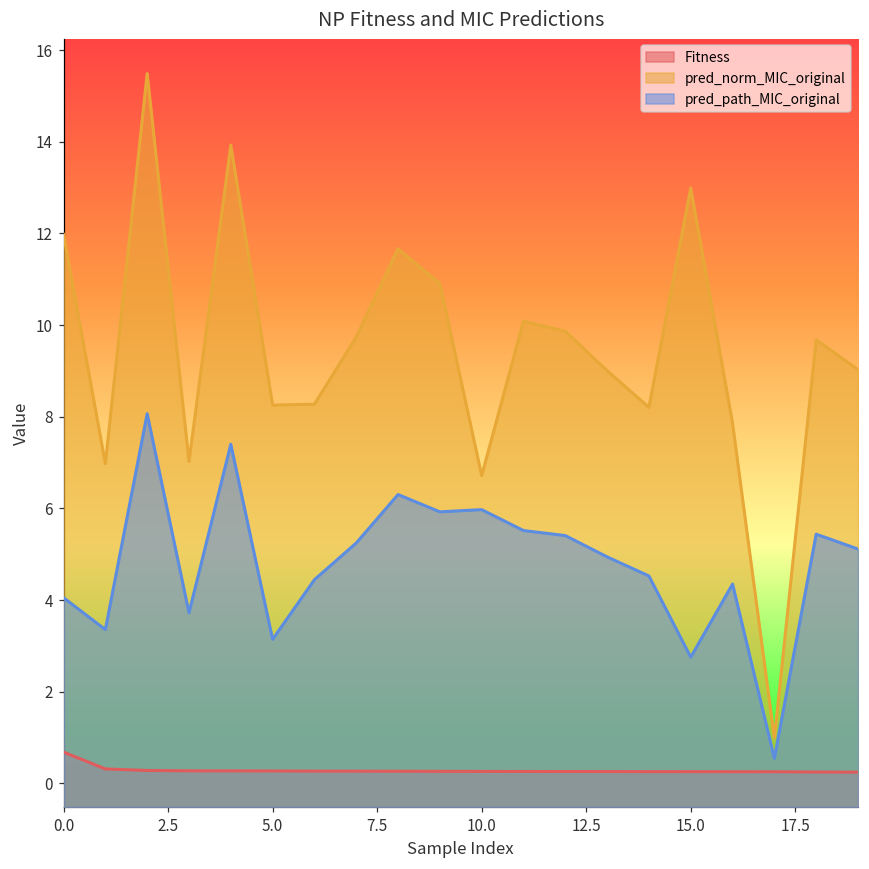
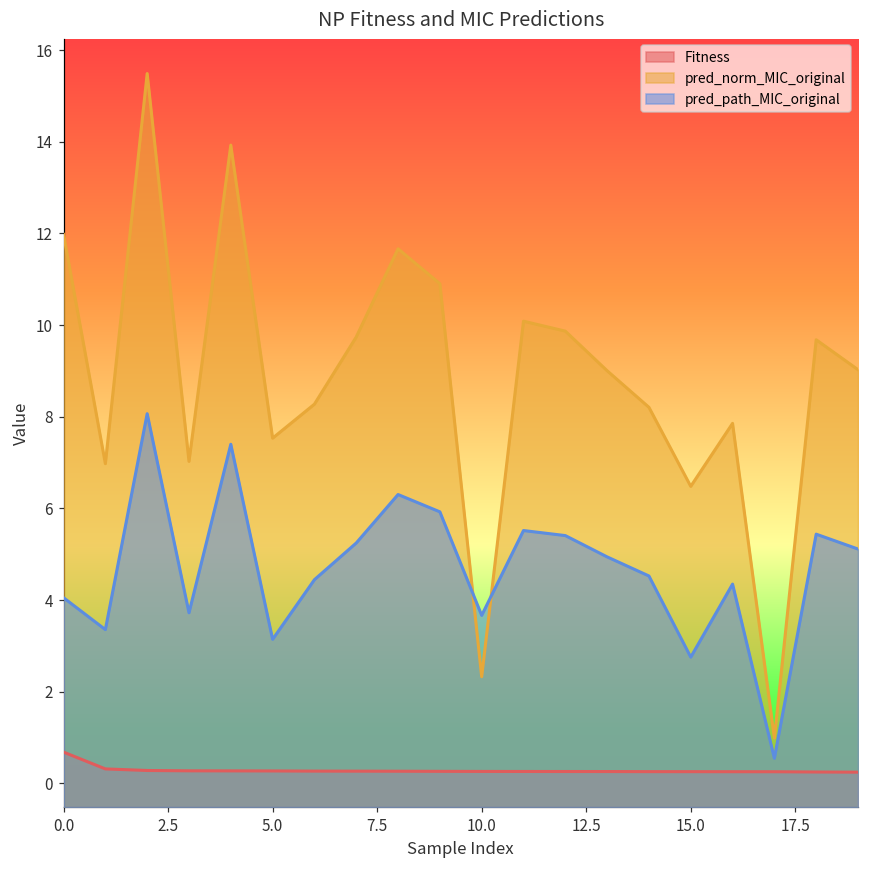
  {
    "Fitness": {
      "0.0": 0.7,
      "5.0": 0.3,
      "10.0": 0.3,
      "15.0": 0.3
    },
    "pred_norm_MIC_original": {
      "0.0": 12.0,
-     "5.0": 8.3,
-     "10.0": 6.7,
-     "15.0": 13.0
+     "5.0": 7.5,
+     "10.0": 2.3,
+     "15.0": 6.5
    },
    "pred_path_MIC_original": {
      "0.0": 4.1,
      "5.0": 3.1,
-     "10.0": 6.0,
+     "10.0": 3.7,
      "15.0": 2.8
    }
  }
